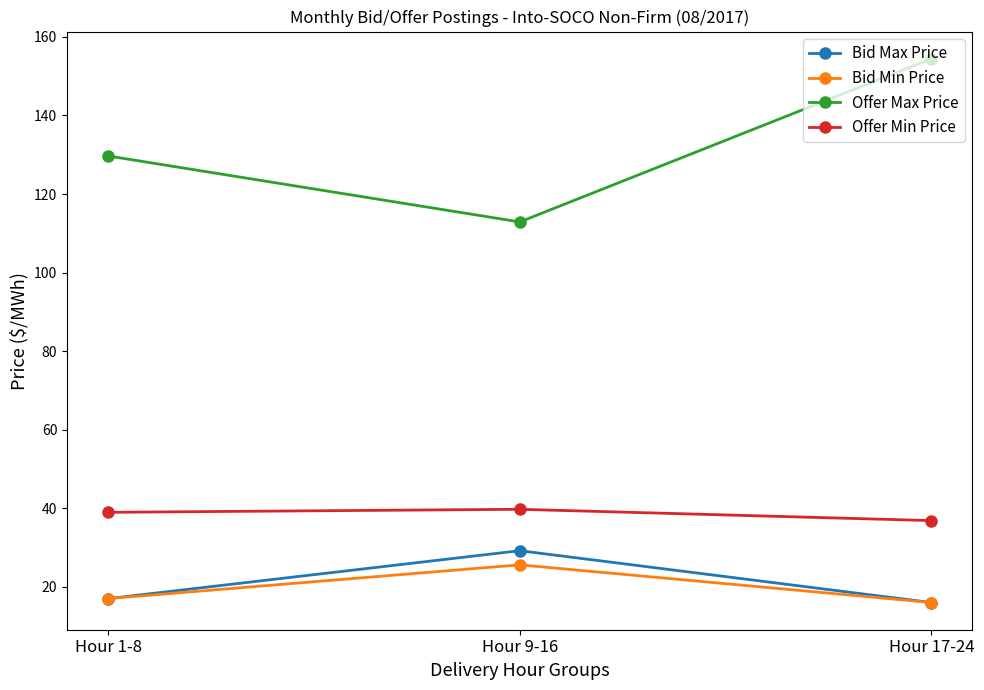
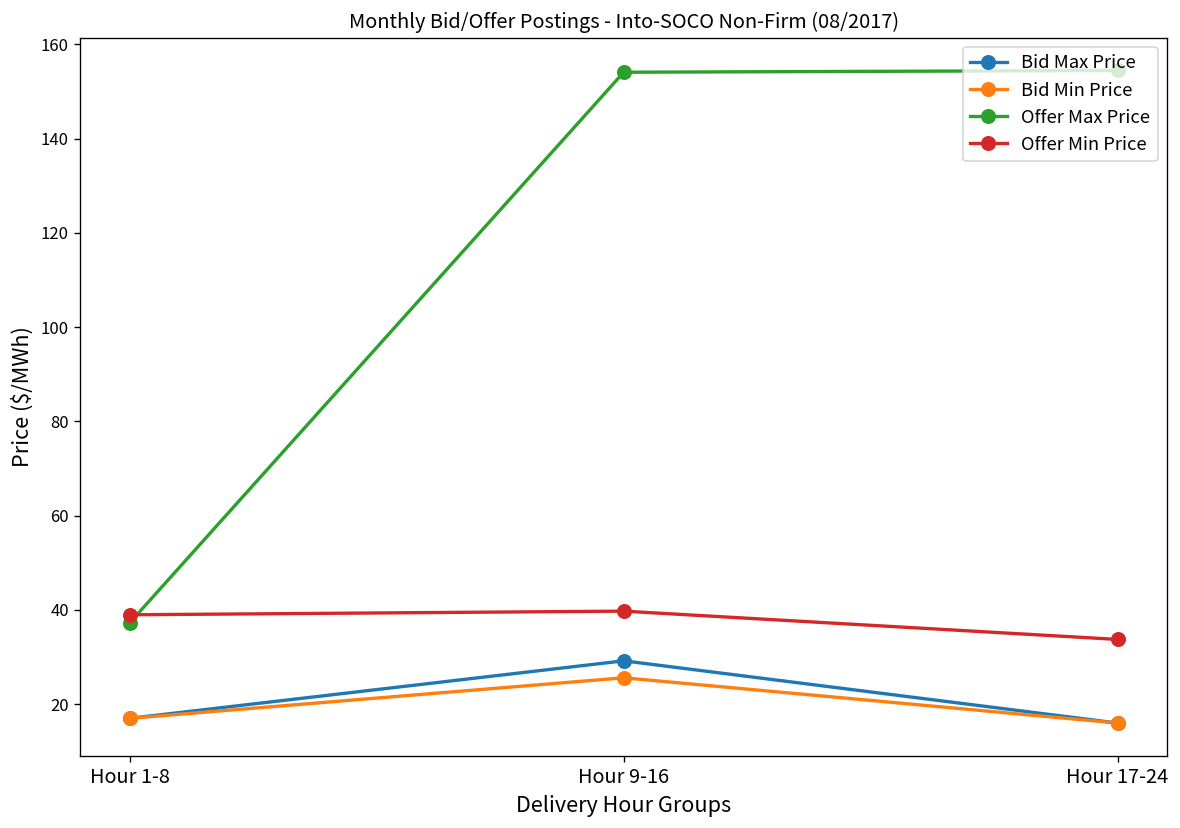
  {
    "Bid Max Price": {
      "Hour 9-16": 29
    },
    "Bid Min Price": {
      "Hour 9-16": 26
    },
    "Offer Max Price": {
-     "Hour 1-8": 130,
-     "Hour 9-16": 113
+     "Hour 1-8": 37,
+     "Hour 9-16": 154
    },
    "Offer Min Price": {
      "Hour 1-8": 39,
      "Hour 9-16": 40,
-     "Hour 17-24": 37
+     "Hour 17-24": 34
    }
  }
